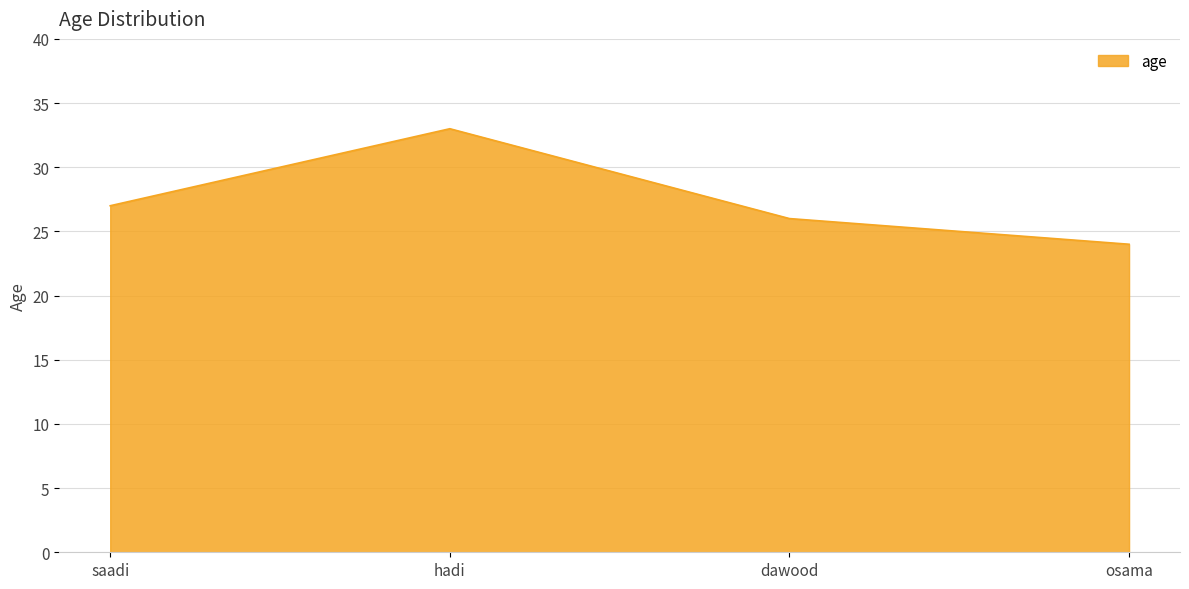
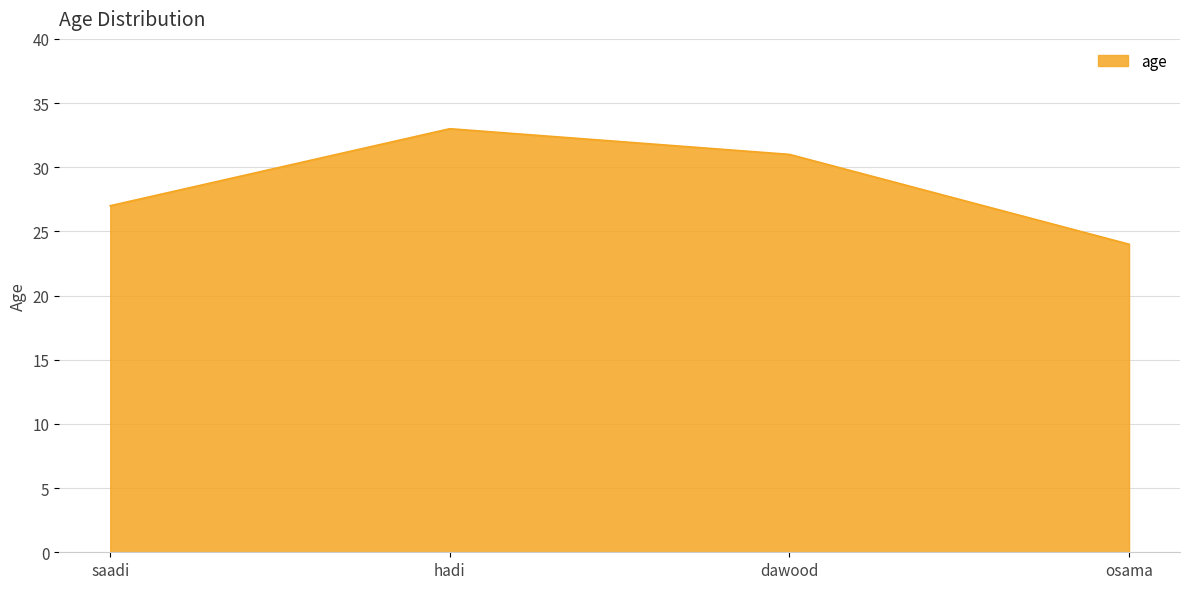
  {
    "saadi": 27,
    "hadi": 33,
-   "dawood": 26,
+   "dawood": 31,
    "osama": 24
  }
